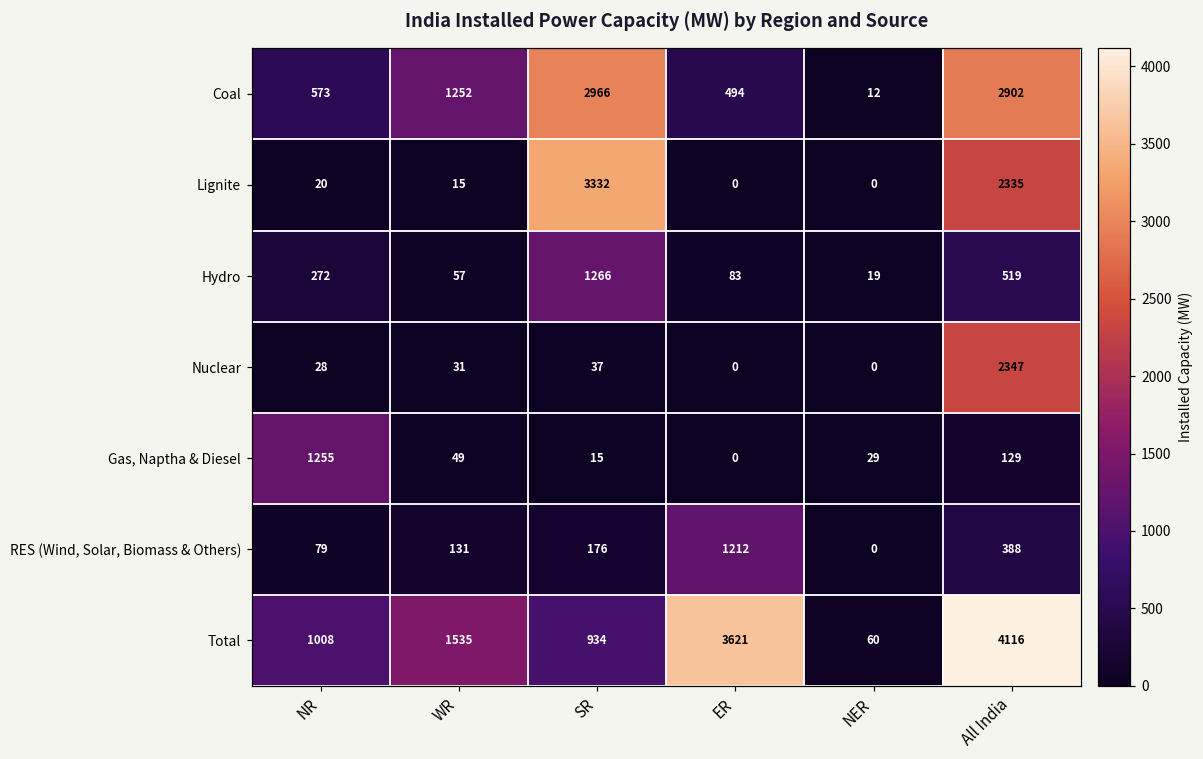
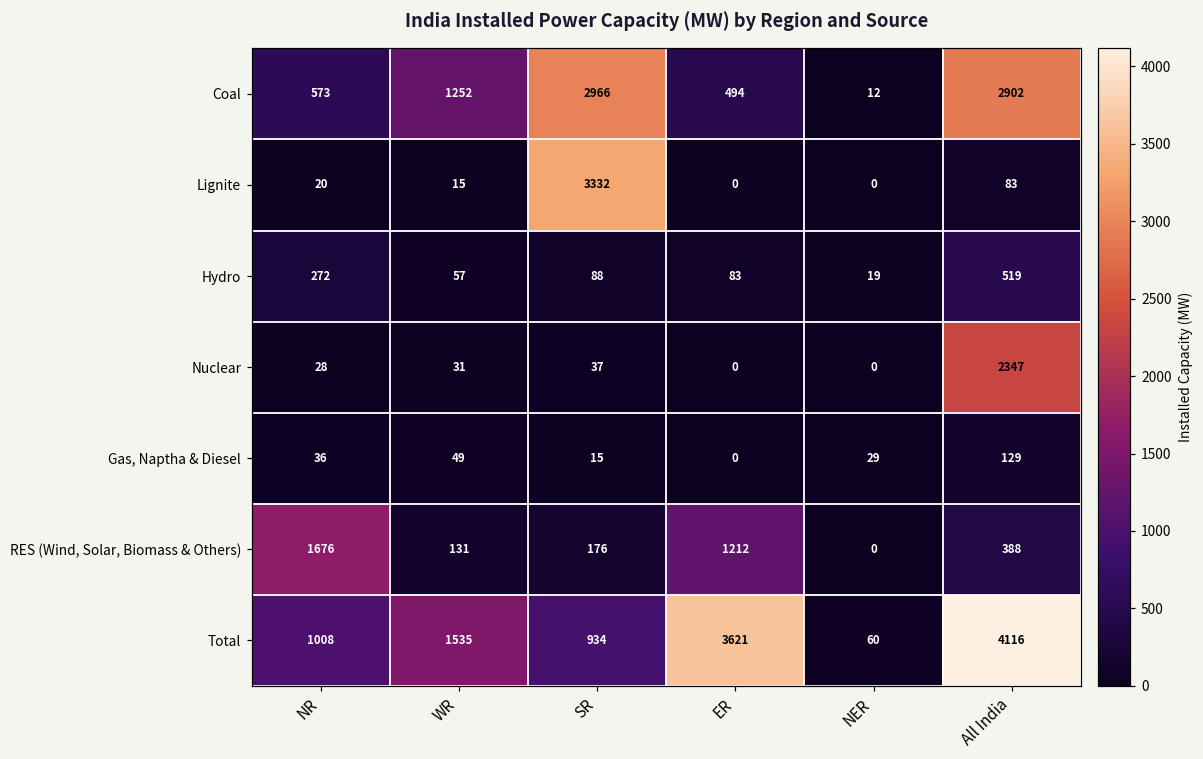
  {
    "Coal": {
      "NR": 573,
      "WR": 1252,
      "SR": 2966,
      "ER": 494,
      "NER": 12,
      "All India": 2902
    },
    "Lignite": {
      "NR": 20,
      "WR": 15,
      "SR": 3332,
      "ER": 0,
      "NER": 0,
-     "All India": 2335
+     "All India": 83
    },
    "Hydro": {
      "NR": 272,
      "WR": 57,
-     "SR": 1266,
+     "SR": 88,
      "ER": 83,
      "NER": 19,
      "All India": 519
    },
    "Nuclear": {
      "NR": 28,
      "WR": 31,
      "SR": 37,
      "ER": 0,
      "NER": 0,
      "All India": 2347
    },
    "Gas, Naptha & Diesel": {
-     "NR": 1255,
+     "NR": 36,
      "WR": 49,
      "SR": 15,
      "ER": 0,
      "NER": 29,
      "All India": 129
    },
    "RES (Wind, Solar, Biomass & Others)": {
-     "NR": 79,
+     "NR": 1676,
      "WR": 131,
      "SR": 176,
      "ER": 1212,
      "NER": 0,
      "All India": 388
    },
    "Total": {
      "NR": 1008,
      "WR": 1535,
      "SR": 934,
      "ER": 3621,
      "NER": 60,
      "All India": 4116
    }
  }
